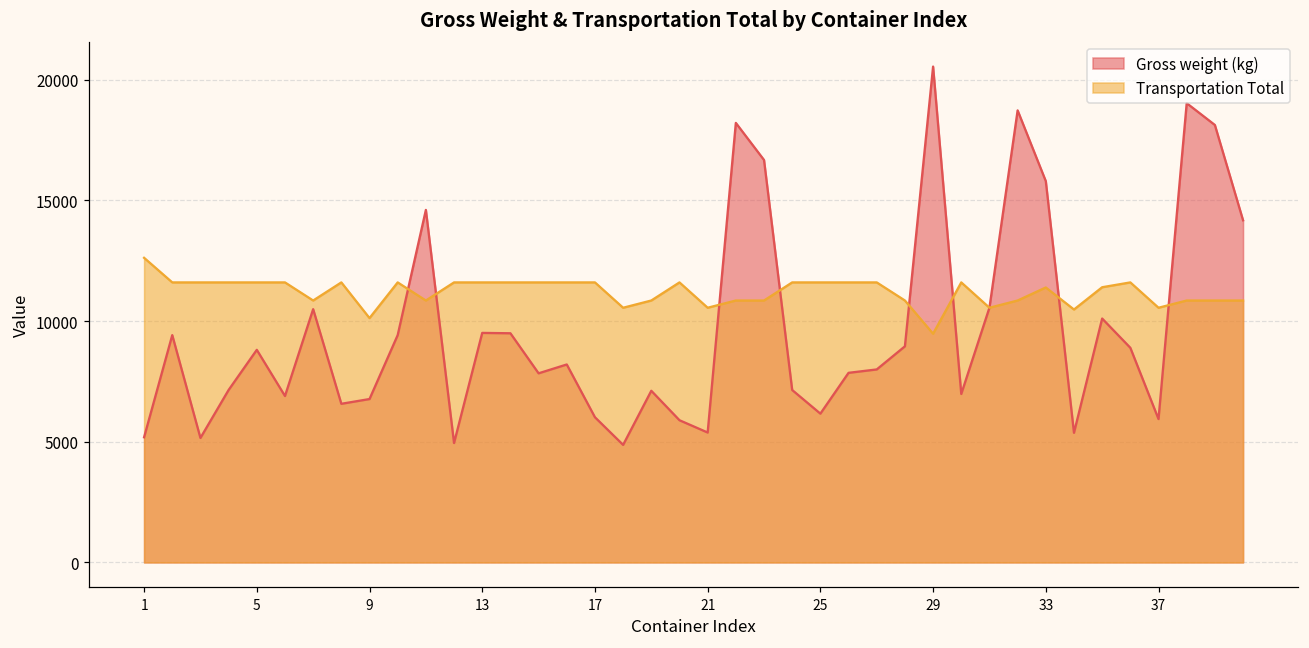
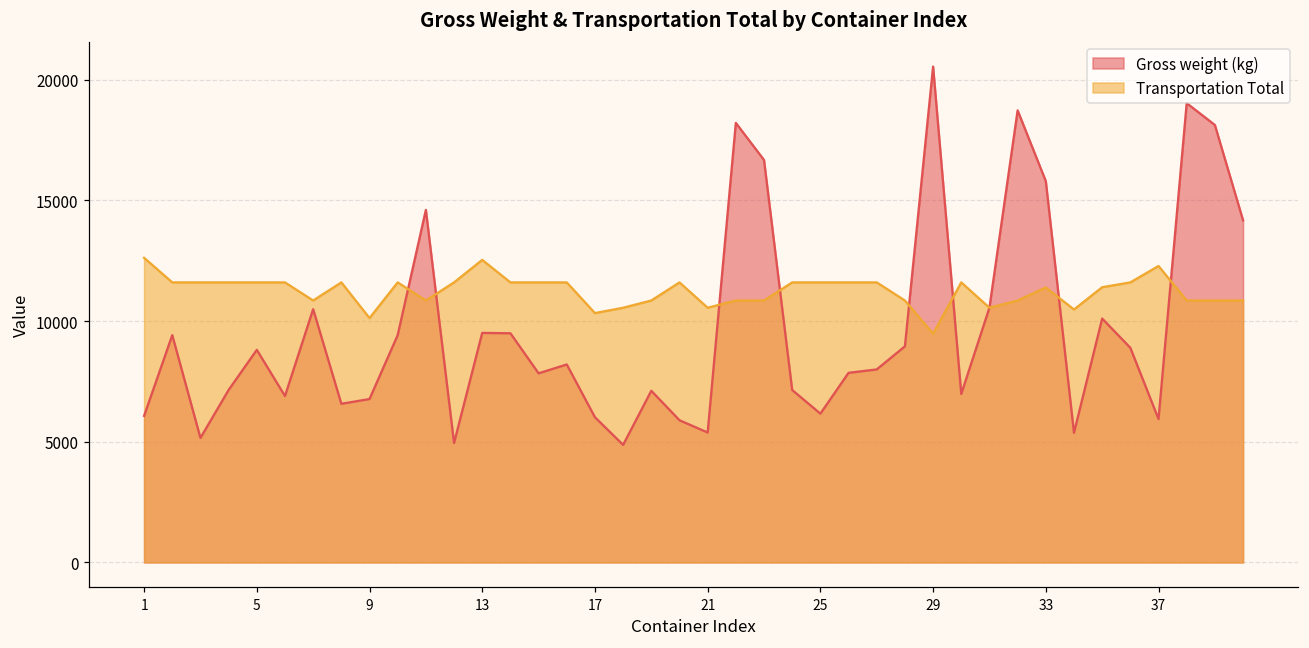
  {
    "Gross weight (kg)": {
-     "1": 5200,
+     "1": 6100,
      "5": 8800,
      "9": 6800,
      "13": 9500,
      "17": 6000,
      "21": 5400,
      "25": 6200,
      "29": 20500,
      "33": 15800,
      "37": 5900
    },
    "Transportation Total": {
      "1": 12600,
      "5": 11600,
      "9": 10100,
-     "13": 11600,
-     "17": 11600,
+     "13": 12500,
+     "17": 10300,
      "21": 10600,
      "25": 11600,
      "29": 9500,
      "33": 11400,
-     "37": 10600
+     "37": 12300
    }
  }
